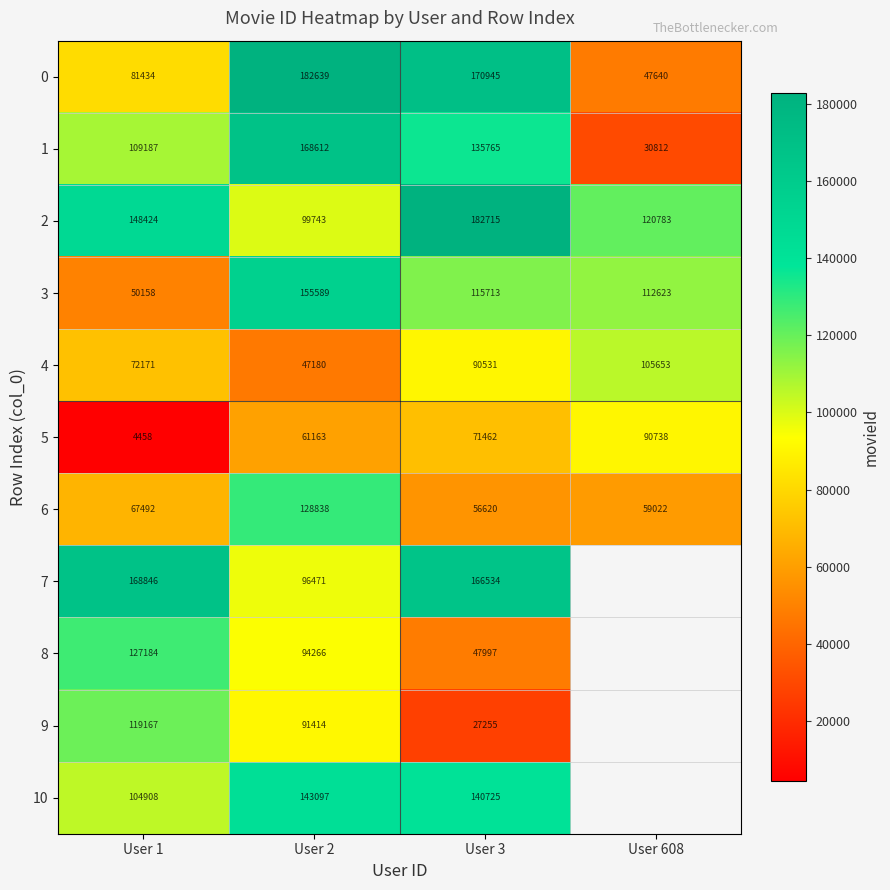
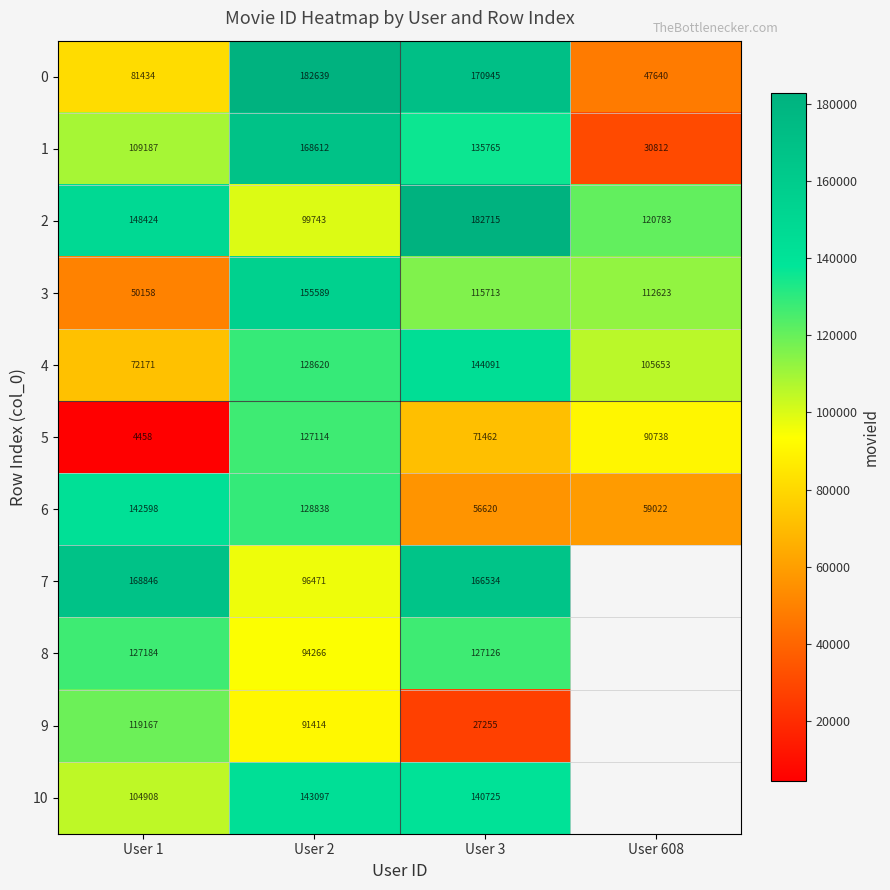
  {
    "0": {
      "User 1": 81434,
      "User 2": 182639,
      "User 3": 170945,
      "User 608": 47640
    },
    "1": {
      "User 1": 109187,
      "User 2": 168612,
      "User 3": 135765,
      "User 608": 30812
    },
    "2": {
      "User 1": 148424,
      "User 2": 99743,
      "User 3": 182715,
      "User 608": 120783
    },
    "3": {
      "User 1": 50158,
      "User 2": 155589,
      "User 3": 115713,
      "User 608": 112623
    },
    "4": {
      "User 1": 72171,
-     "User 2": 47180,
-     "User 3": 90531,
+     "User 2": 128620,
+     "User 3": 144091,
      "User 608": 105653
    },
    "5": {
      "User 1": 4458,
-     "User 2": 61163,
+     "User 2": 127114,
      "User 3": 71462,
      "User 608": 90738
    },
    "6": {
-     "User 1": 67492,
+     "User 1": 142598,
      "User 2": 128838,
      "User 3": 56620,
      "User 608": 59022
    },
    "7": {
      "User 1": 168846,
      "User 2": 96471,
      "User 3": 166534
    },
    "8": {
      "User 1": 127184,
      "User 2": 94266,
-     "User 3": 47997
+     "User 3": 127126
    },
    "9": {
      "User 1": 119167,
      "User 2": 91414,
      "User 3": 27255
    },
    "10": {
      "User 1": 104908,
      "User 2": 143097,
      "User 3": 140725
    }
  }
